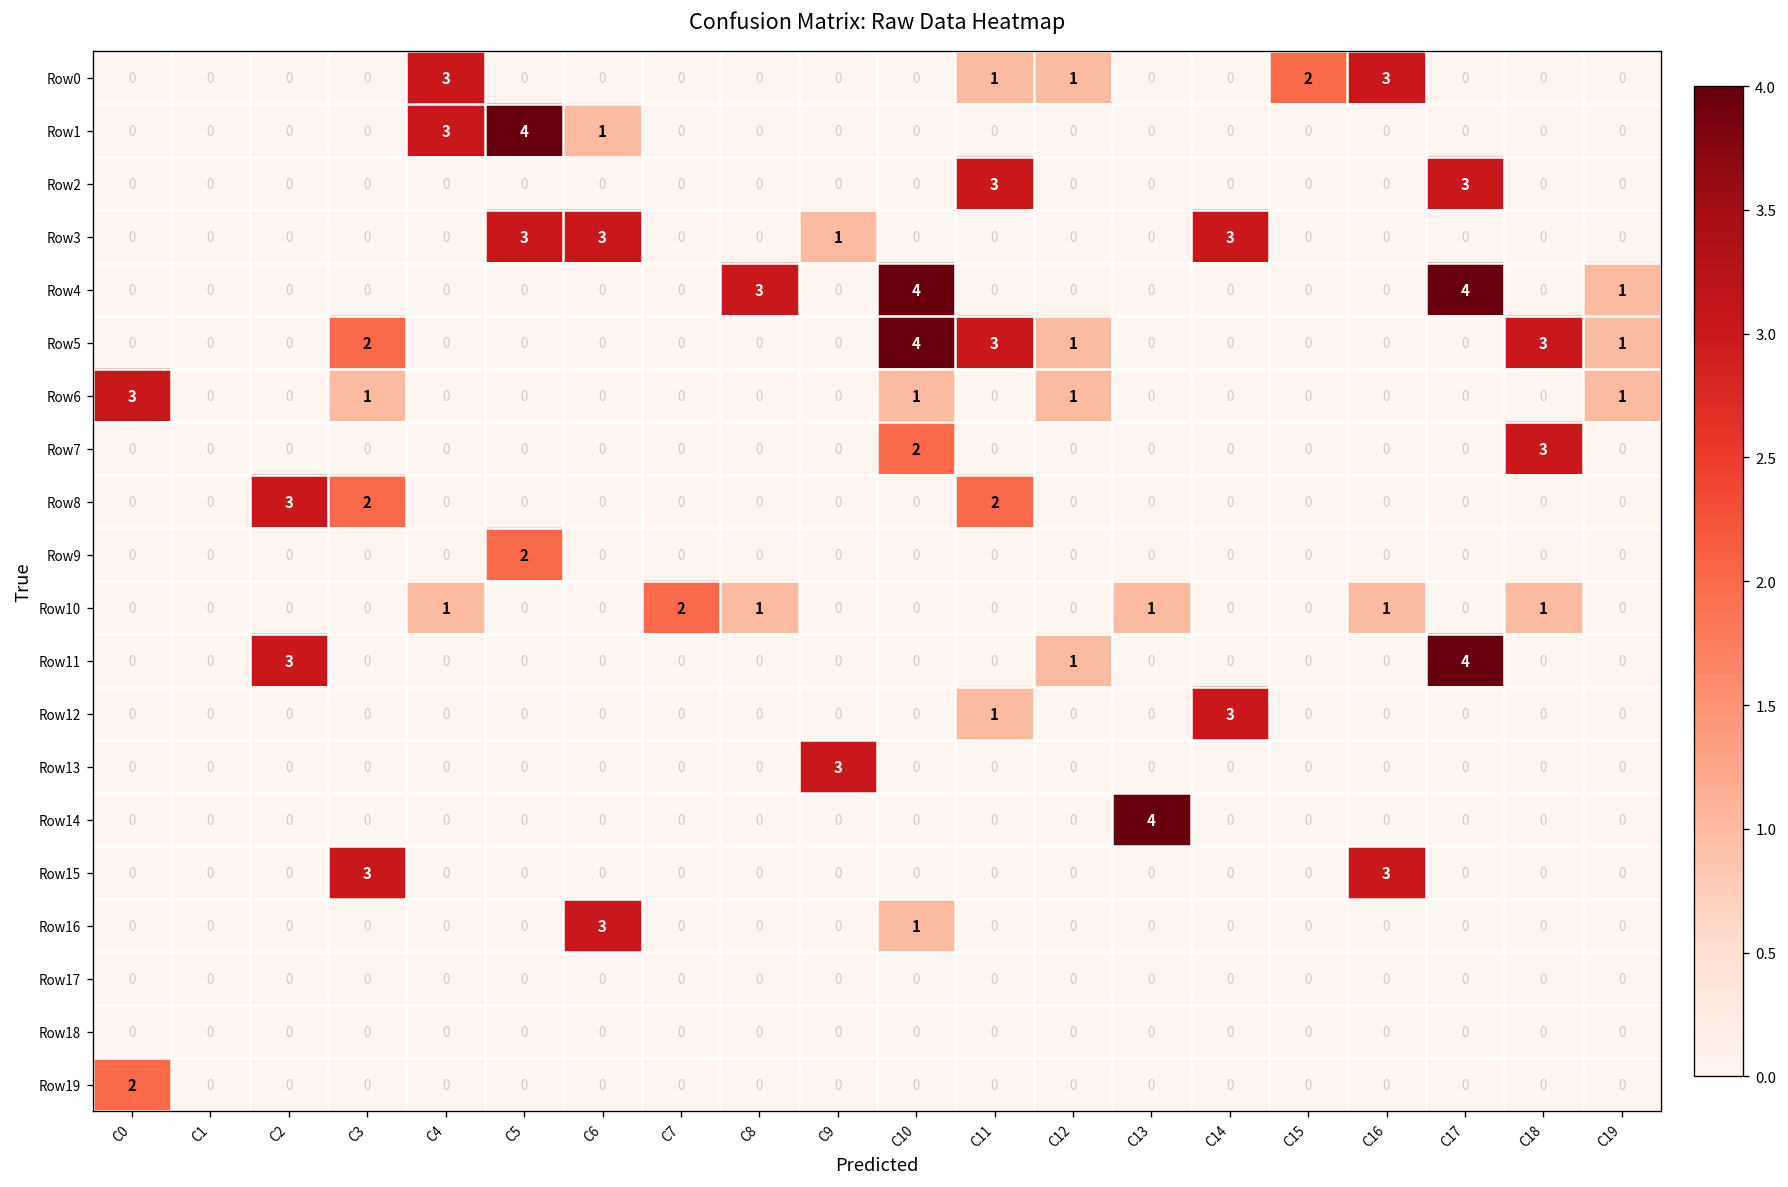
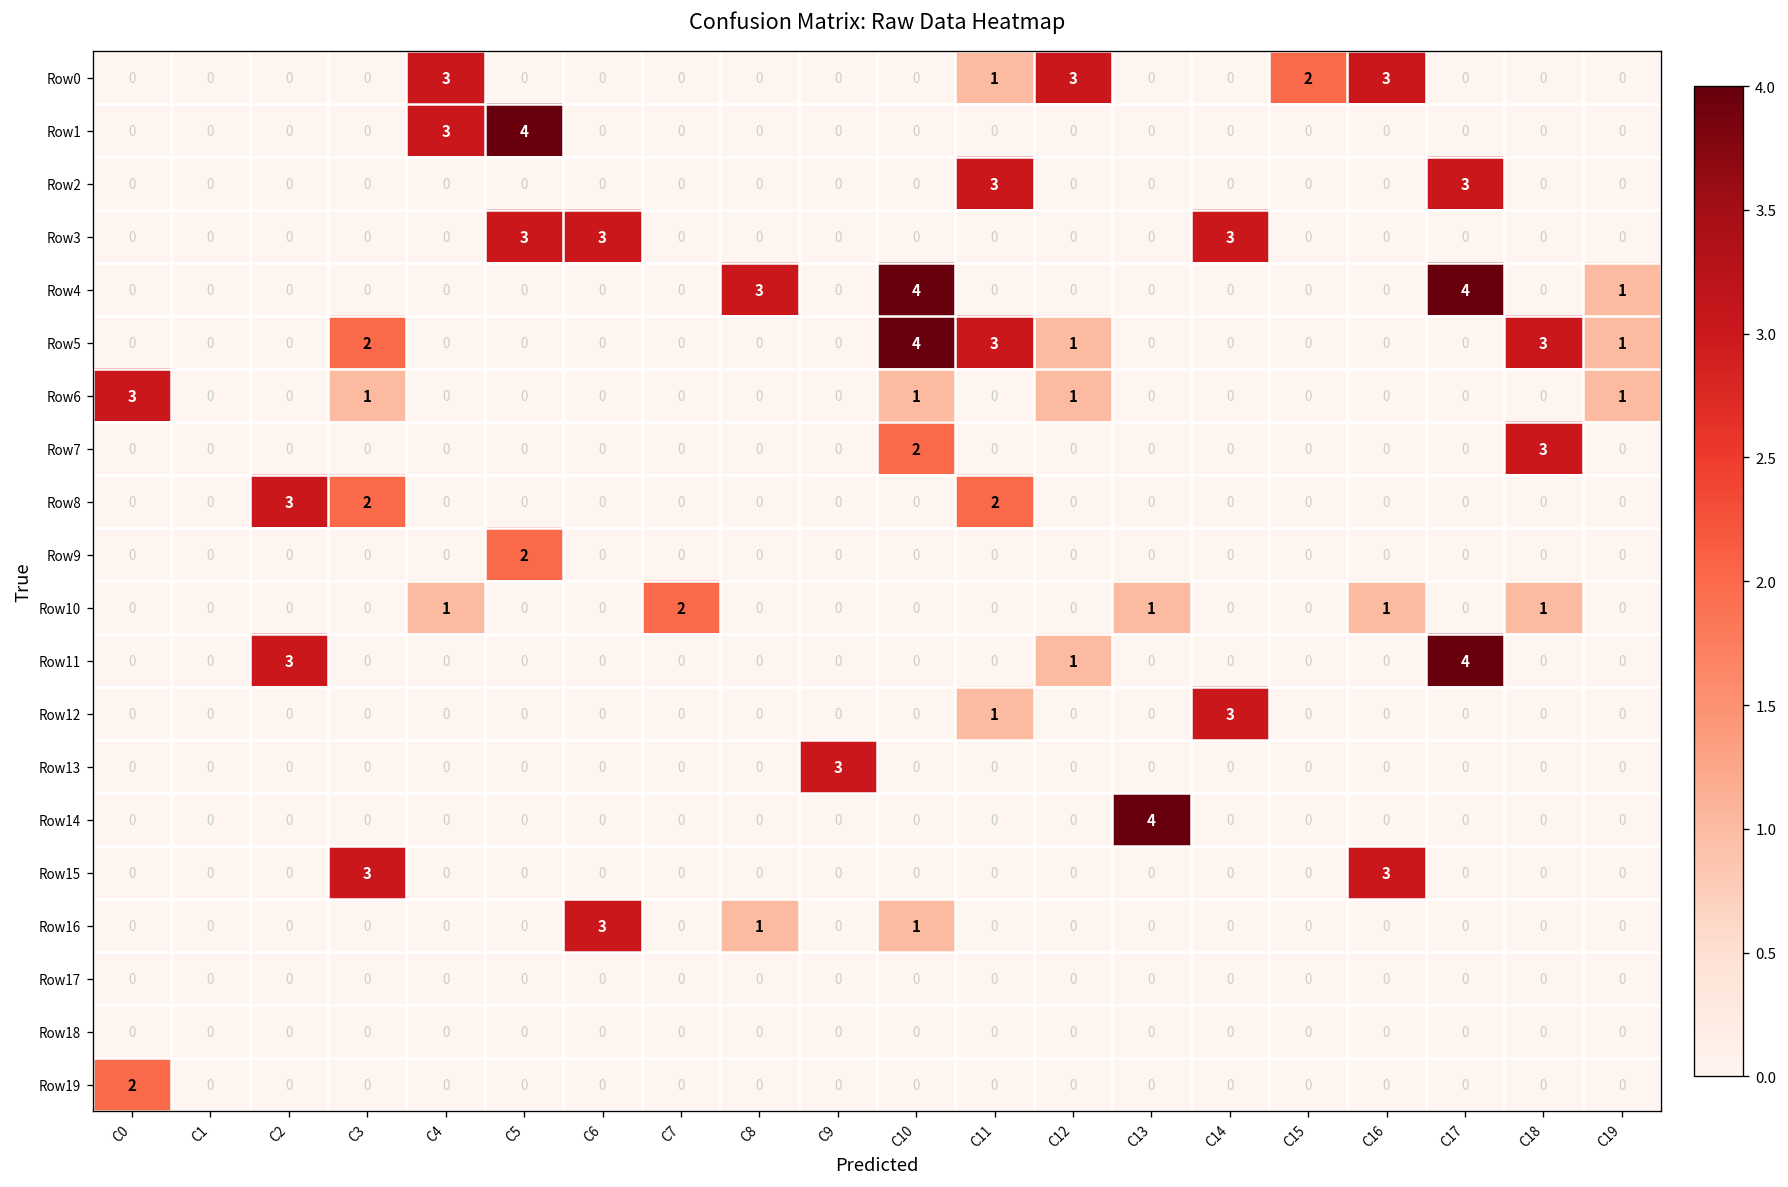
  {
    "Row0": {
      "C0": 0,
      "C1": 0,
      "C2": 0,
      "C3": 0,
      "C4": 3,
      "C5": 0,
      "C6": 0,
      "C7": 0,
      "C8": 0,
      "C9": 0,
      "C10": 0,
      "C11": 1,
-     "C12": 1,
+     "C12": 3,
      "C13": 0,
      "C14": 0,
      "C15": 2,
      "C16": 3,
      "C17": 0,
      "C18": 0,
      "C19": 0
    },
    "Row1": {
      "C0": 0,
      "C1": 0,
      "C2": 0,
      "C3": 0,
      "C4": 3,
      "C5": 4,
-     "C6": 1,
+     "C6": 0,
      "C7": 0,
      "C8": 0,
      "C9": 0,
      "C10": 0,
      "C11": 0,
      "C12": 0,
      "C13": 0,
      "C14": 0,
      "C15": 0,
      "C16": 0,
      "C17": 0,
      "C18": 0,
      "C19": 0
    },
    "Row3": {
      "C0": 0,
      "C1": 0,
      "C2": 0,
      "C3": 0,
      "C4": 0,
      "C5": 3,
      "C6": 3,
      "C7": 0,
      "C8": 0,
-     "C9": 1,
+     "C9": 0,
      "C10": 0,
      "C11": 0,
      "C12": 0,
      "C13": 0,
      "C14": 3,
      "C15": 0,
      "C16": 0,
      "C17": 0,
      "C18": 0,
      "C19": 0
    },
    "Row10": {
      "C0": 0,
      "C1": 0,
      "C2": 0,
      "C3": 0,
      "C4": 1,
      "C5": 0,
      "C6": 0,
      "C7": 2,
-     "C8": 1,
+     "C8": 0,
      "C9": 0,
      "C10": 0,
      "C11": 0,
      "C12": 0,
      "C13": 1,
      "C14": 0,
      "C15": 0,
      "C16": 1,
      "C17": 0,
      "C18": 1,
      "C19": 0
    },
    "Row16": {
      "C0": 0,
      "C1": 0,
      "C2": 0,
      "C3": 0,
      "C4": 0,
      "C5": 0,
      "C6": 3,
      "C7": 0,
-     "C8": 0,
+     "C8": 1,
      "C9": 0,
      "C10": 1,
      "C11": 0,
      "C12": 0,
      "C13": 0,
      "C14": 0,
      "C15": 0,
      "C16": 0,
      "C17": 0,
      "C18": 0,
      "C19": 0
    }
  }
